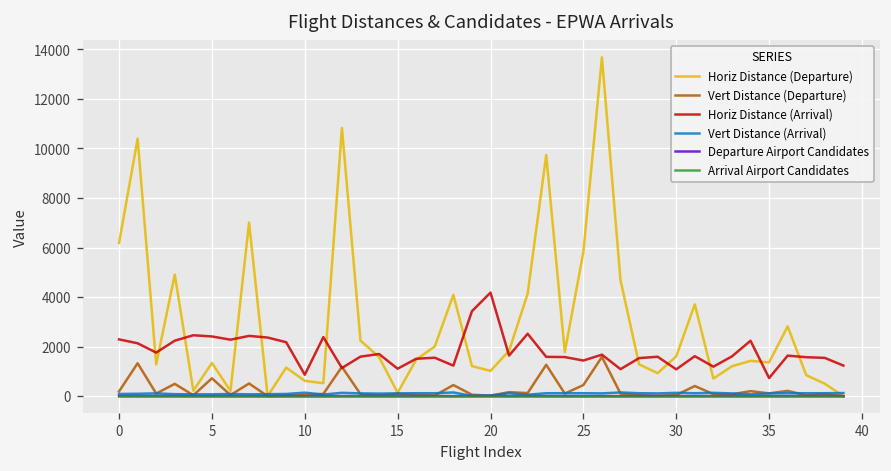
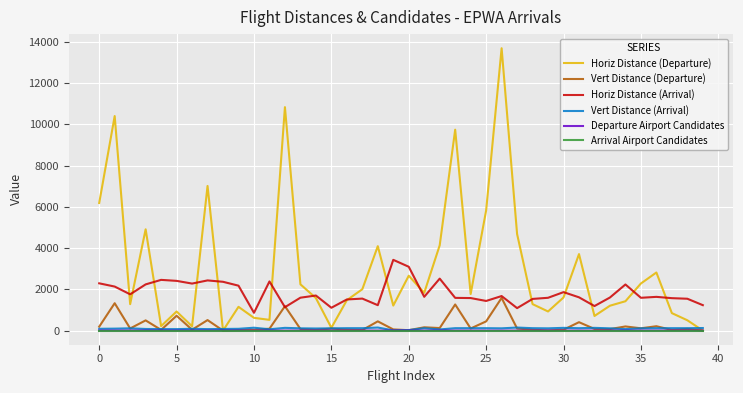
  {
    "Horiz Distance (Departure)": {
      "0": 6200,
-     "5": 1300,
+     "5": 900,
      "10": 600,
-     "20": 1000,
+     "20": 2700,
      "25": 5800,
      "30": 1600,
-     "35": 1400
+     "35": 2300
    },
    "Vert Distance (Departure)": {
      "5": 700,
      "25": 400
    },
    "Horiz Distance (Arrival)": {
      "0": 2300,
      "5": 2400,
      "10": 900,
      "15": 1100,
-     "20": 4200,
+     "20": 3100,
      "25": 1400,
-     "30": 1100,
-     "35": 700
+     "30": 1900,
+     "35": 1600
    }
  }
